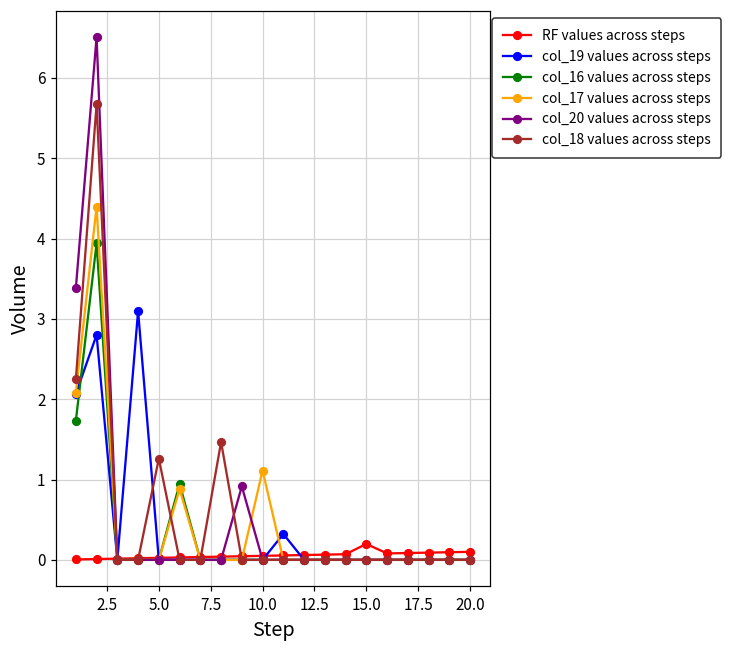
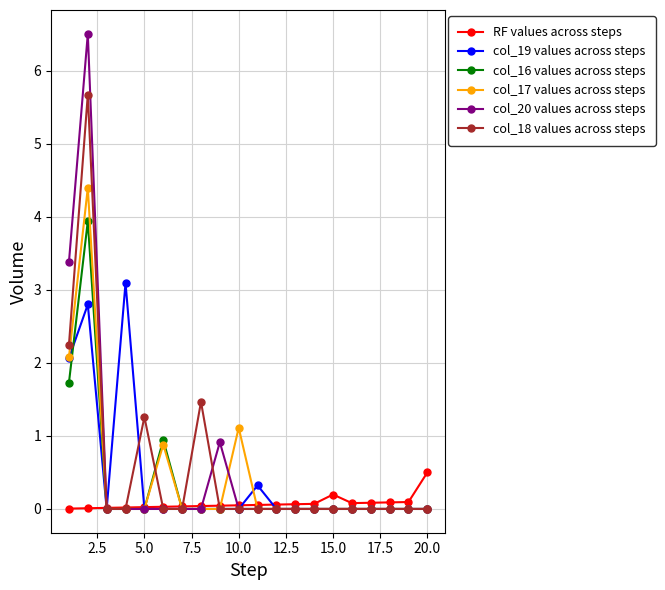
  {
    "RF values across steps": {
      "10.0": 0.1,
      "15.0": 0.2,
-     "20.0": 0.1
+     "20.0": 0.5
    },
    "col_17 values across steps": {
      "10.0": 1.1
    },
    "col_18 values across steps": {
      "5.0": 1.3
    }
  }
